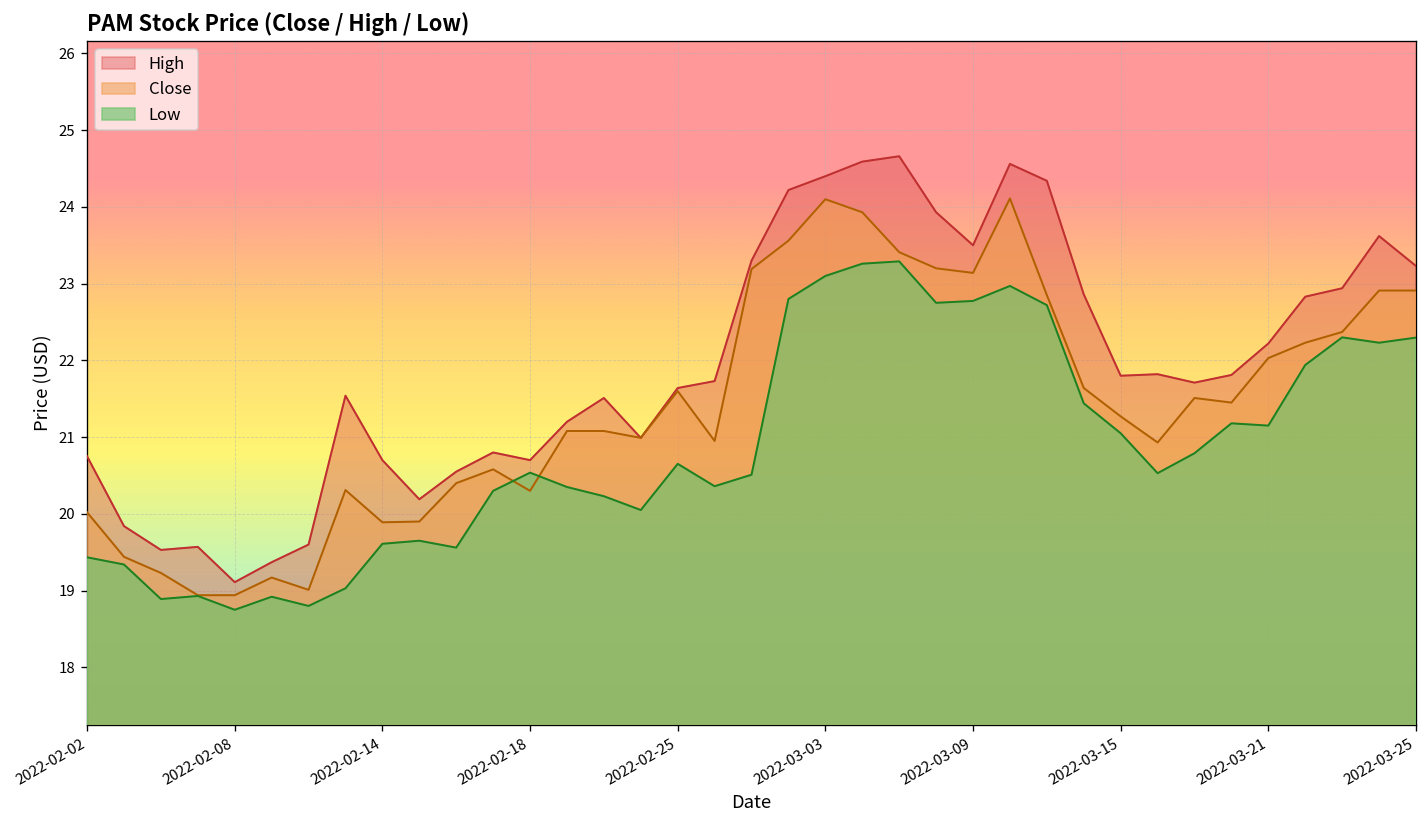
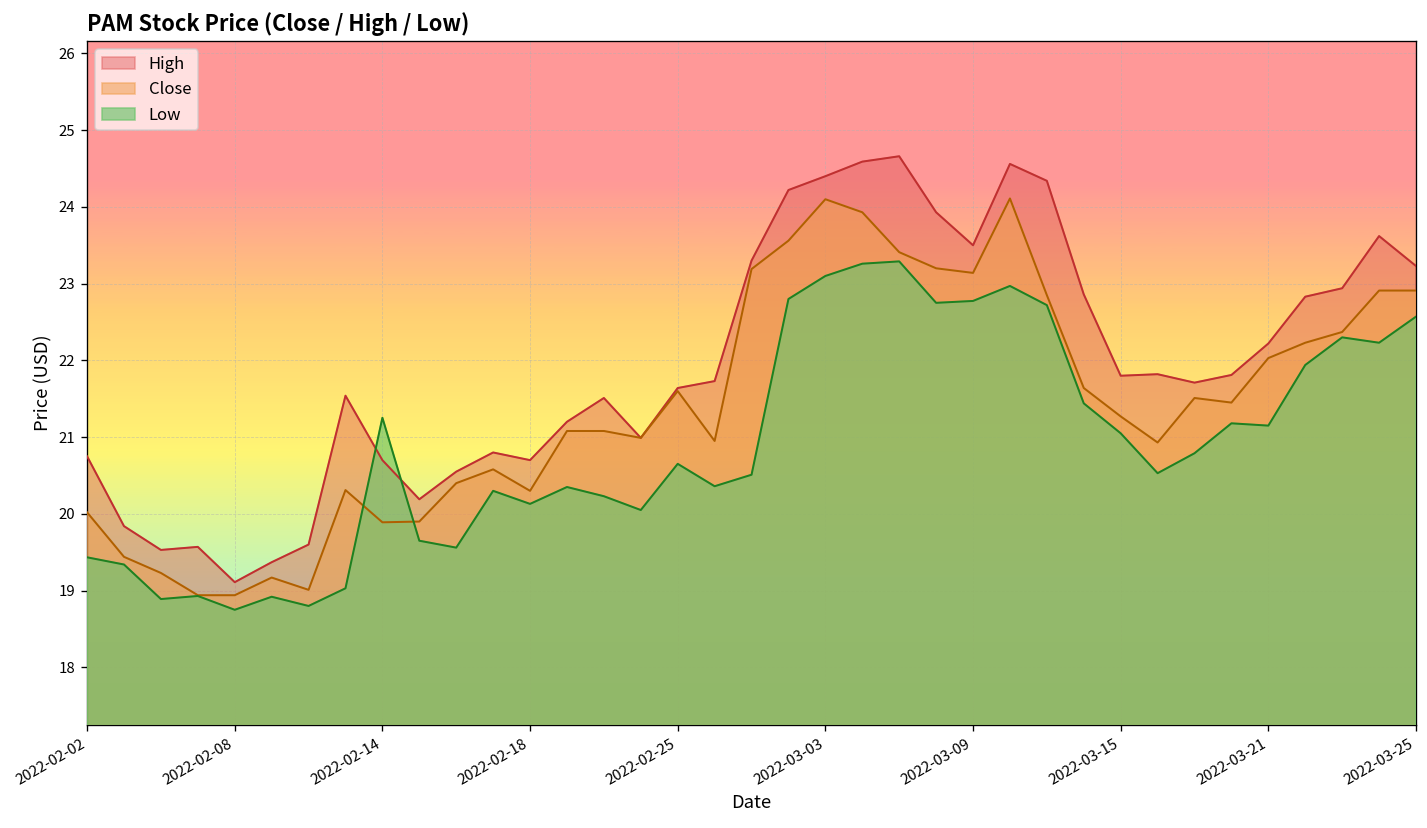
  {
    "Low": {
      "2022-02-02": 19.4,
      "2022-02-08": 18.8,
-     "2022-02-14": 19.6,
-     "2022-02-18": 20.5,
+     "2022-02-14": 21.3,
+     "2022-02-18": 20.1,
      "2022-02-25": 20.7,
      "2022-03-03": 23.1,
      "2022-03-09": 22.8,
      "2022-03-15": 21.0,
      "2022-03-21": 21.1,
-     "2022-03-25": 22.3
+     "2022-03-25": 22.6
    }
  }
